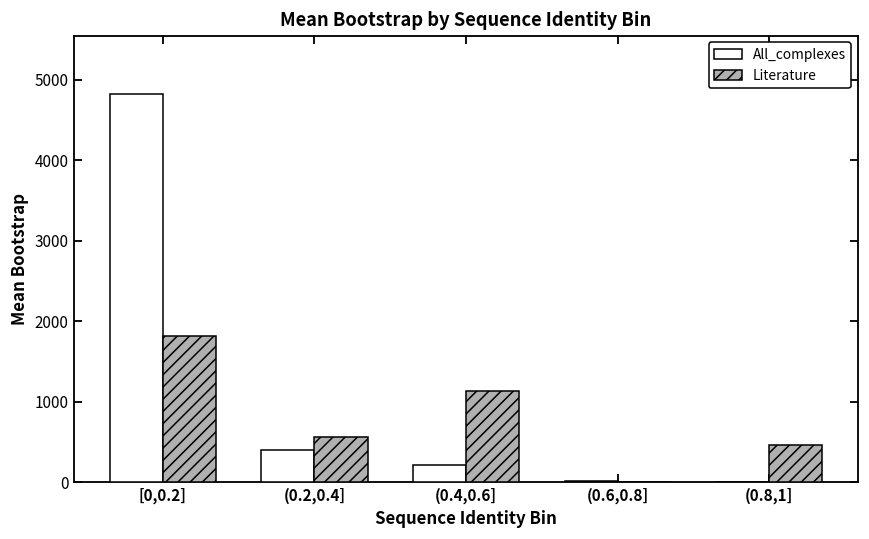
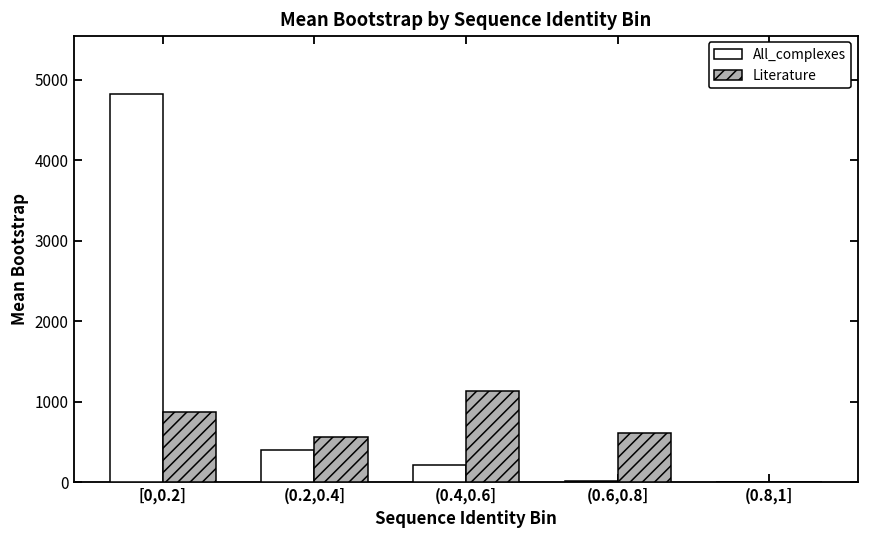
  {
    "All_complexes": {
      "[0,0.2]": 4800,
      "(0.2,0.4]": 400,
      "(0.4,0.6]": 200
    },
    "Literature": {
-     "[0,0.2]": 1800,
+     "[0,0.2]": 900,
      "(0.2,0.4]": 600,
      "(0.4,0.6]": 1100,
-     "(0.6,0.8]": 0,
-     "(0.8,1]": 500
+     "(0.6,0.8]": 600,
+     "(0.8,1]": 0
    }
  }
